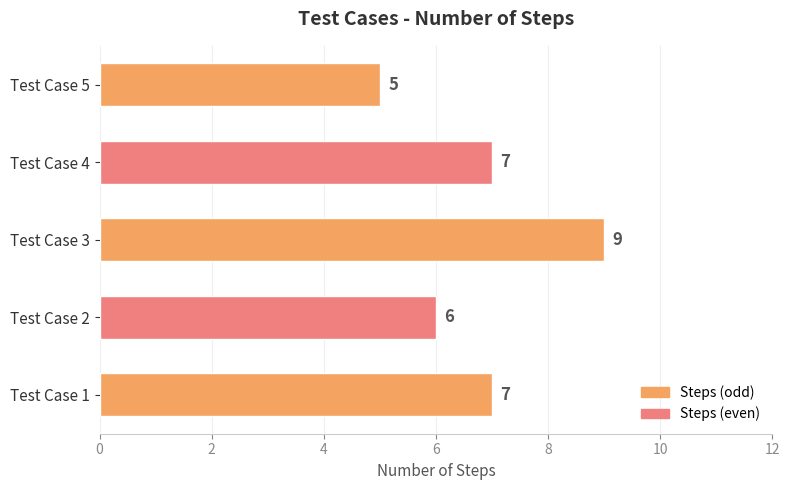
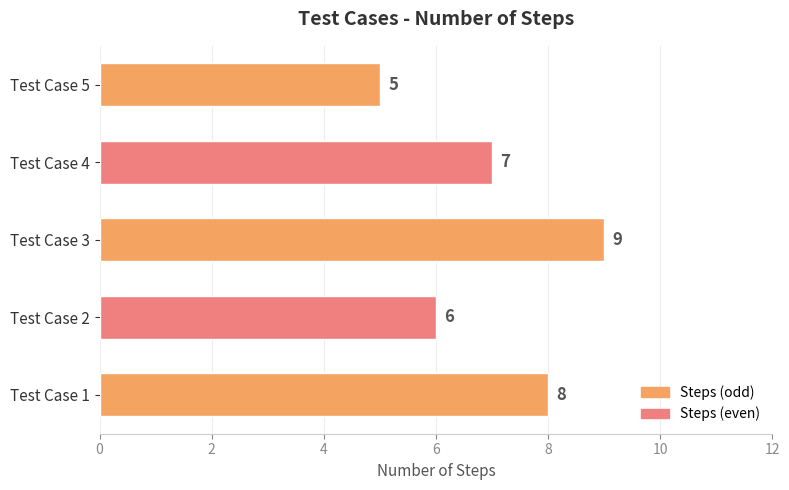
  {
    "Test Case 5": 5,
    "Test Case 4": 7,
    "Test Case 3": 9,
    "Test Case 2": 6,
-   "Test Case 1": 7
+   "Test Case 1": 8
  }
